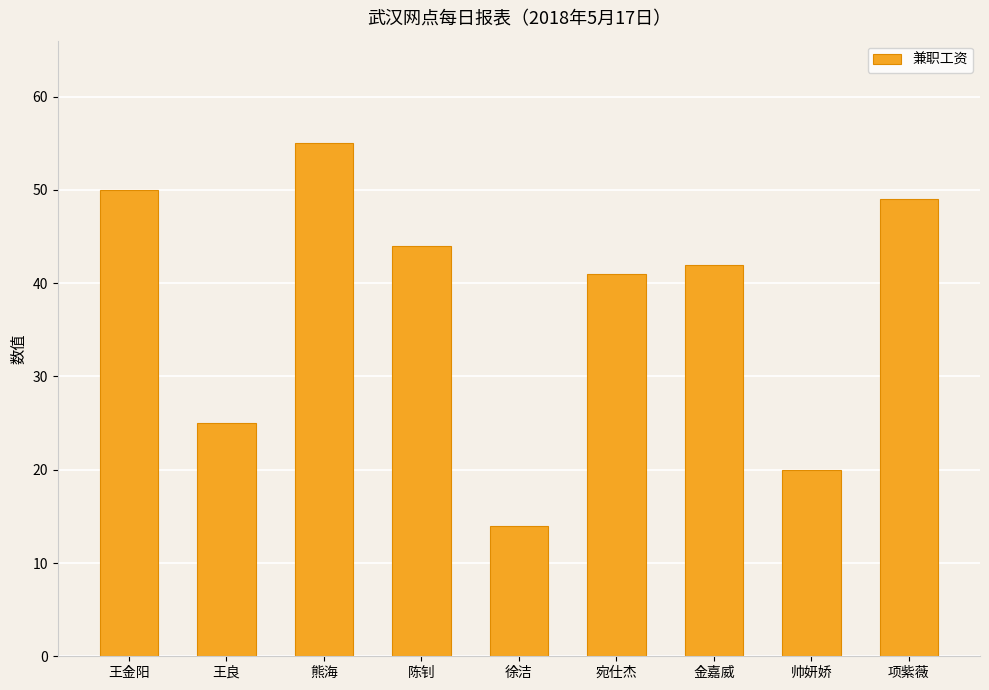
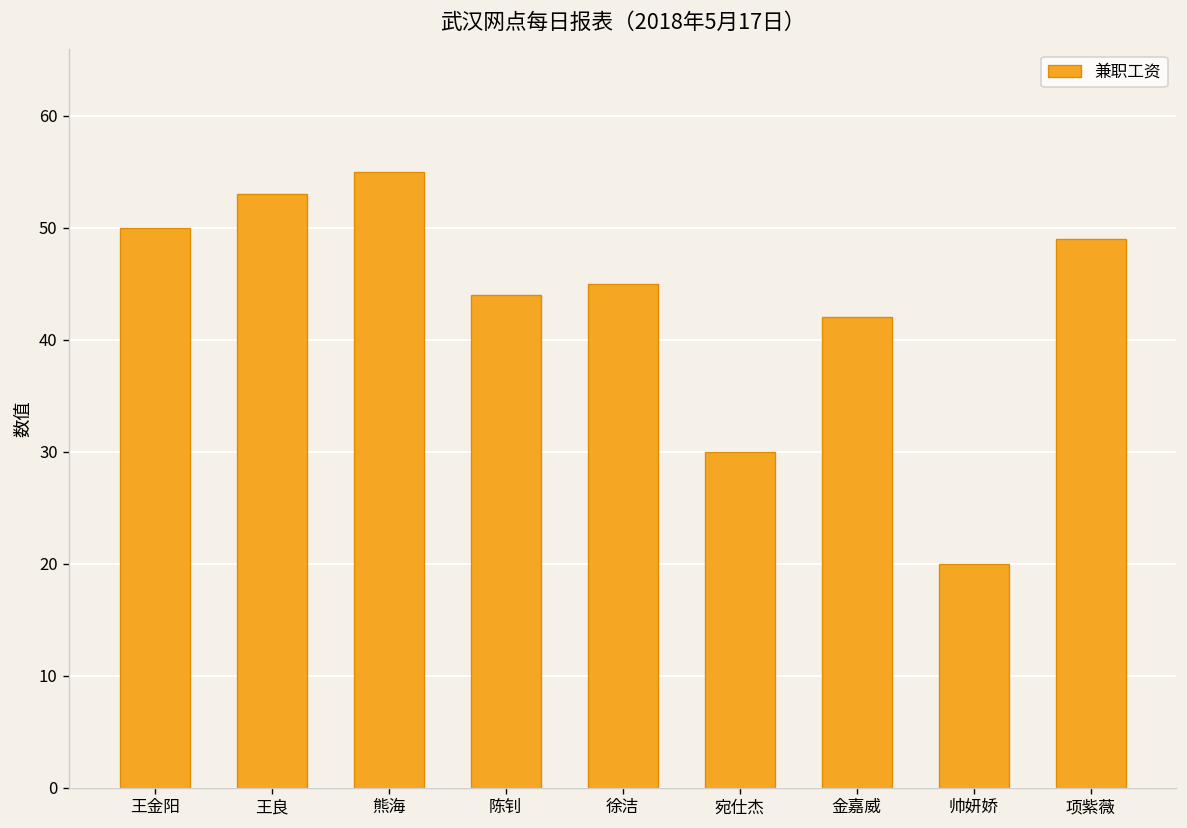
  {
    "王金阳": 50,
-   "王良": 25,
+   "王良": 53,
    "熊海": 55,
    "陈钊": 44,
-   "徐洁": 14,
-   "宛仕杰": 41,
+   "徐洁": 45,
+   "宛仕杰": 30,
    "金嘉威": 42,
    "帅妍娇": 20,
    "项紫薇": 49
  }
